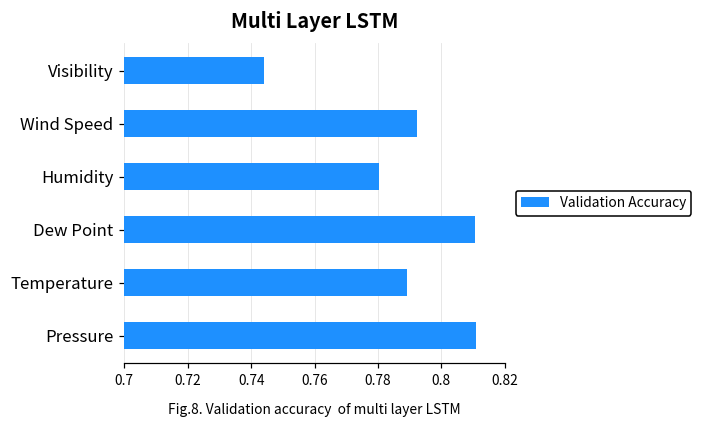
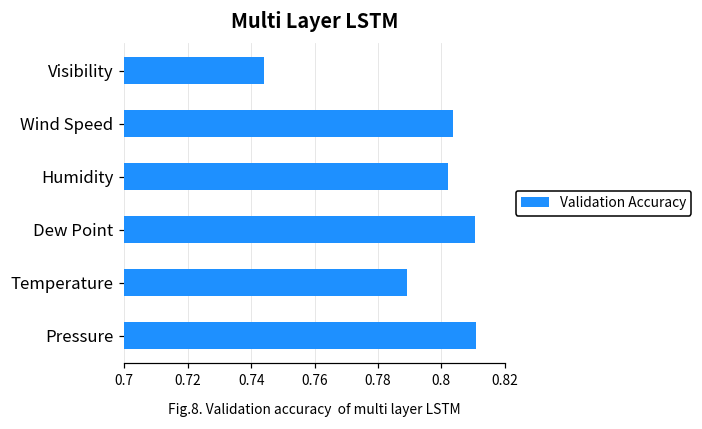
  {
    "Visibility": 0.744,
-   "Wind Speed": 0.792,
-   "Humidity": 0.780,
+   "Wind Speed": 0.804,
+   "Humidity": 0.802,
    "Dew Point": 0.811,
    "Temperature": 0.789,
    "Pressure": 0.811
  }
